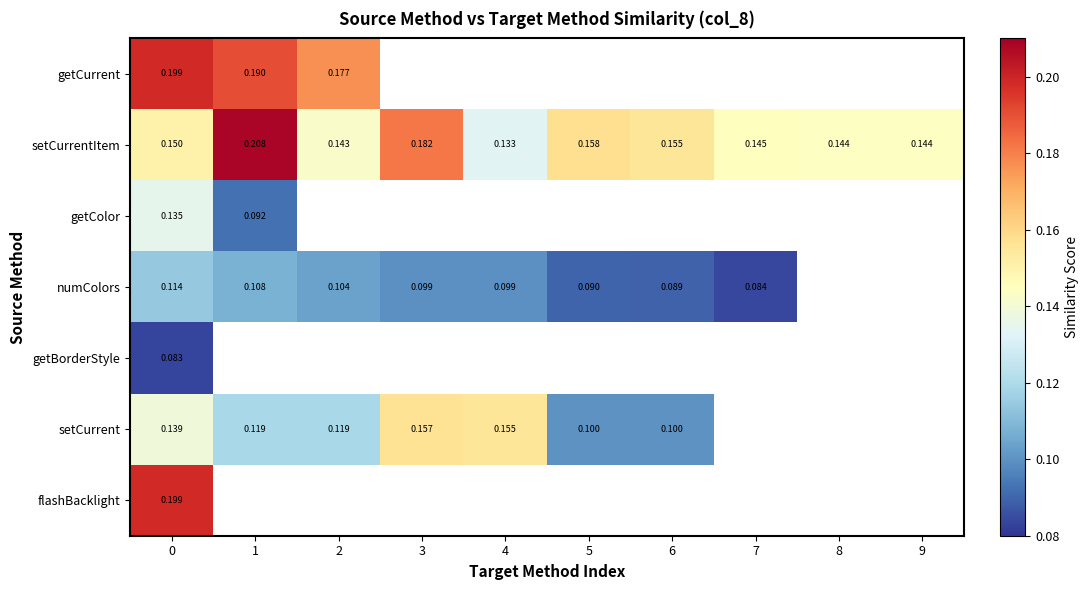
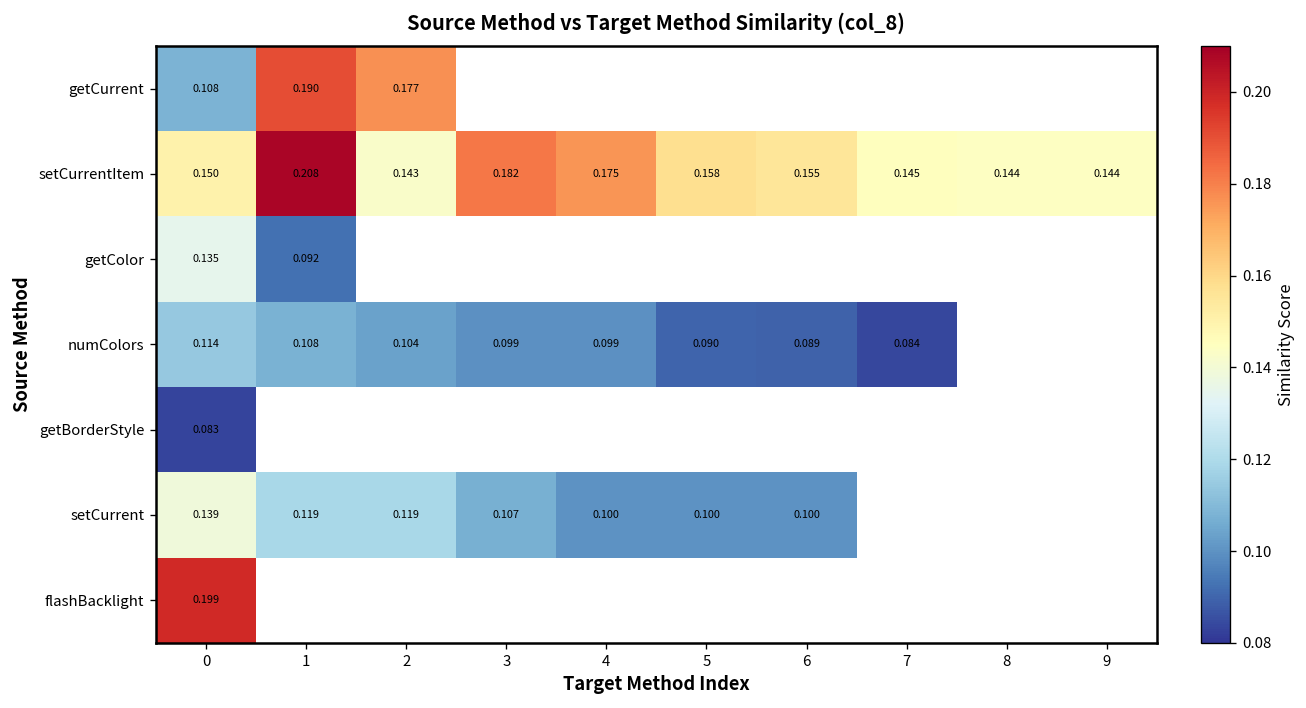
  {
    "getCurrent": {
-     "0": 0.199,
+     "0": 0.108,
      "1": 0.190,
      "2": 0.177
    },
    "setCurrentItem": {
      "0": 0.150,
      "1": 0.208,
      "2": 0.143,
      "3": 0.182,
-     "4": 0.133,
+     "4": 0.175,
      "5": 0.158,
      "6": 0.155,
      "7": 0.145,
      "8": 0.144,
      "9": 0.144
    },
    "getColor": {
      "0": 0.135,
      "1": 0.092
    },
    "numColors": {
      "0": 0.114,
      "1": 0.108,
      "2": 0.104,
      "3": 0.099,
      "4": 0.099,
      "5": 0.090,
      "6": 0.089,
      "7": 0.084
    },
    "getBorderStyle": {
      "0": 0.083
    },
    "setCurrent": {
      "0": 0.139,
      "1": 0.119,
      "2": 0.119,
-     "3": 0.157,
-     "4": 0.155,
+     "3": 0.107,
+     "4": 0.100,
      "5": 0.100,
      "6": 0.100
    },
    "flashBacklight": {
      "0": 0.199
    }
  }
